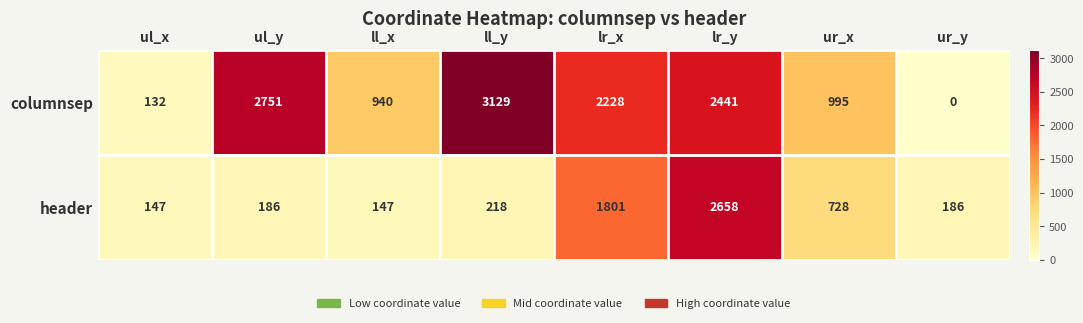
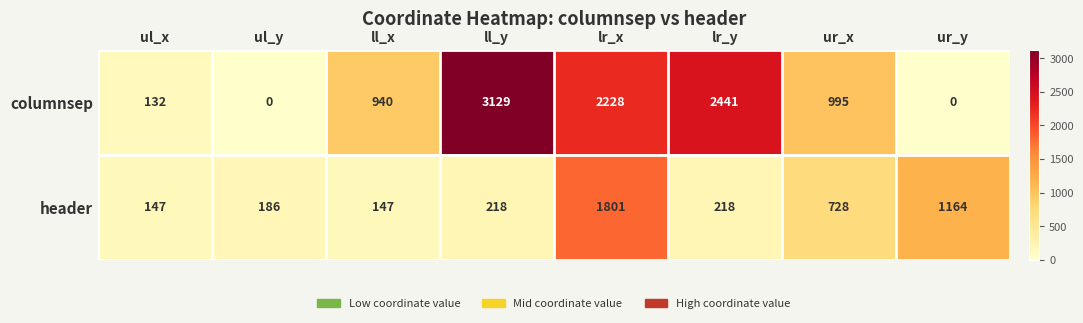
  {
    "columnsep": {
      "ul_x": 132,
-     "ul_y": 2751,
+     "ul_y": 0,
      "ll_x": 940,
      "ll_y": 3129,
      "lr_x": 2228,
      "lr_y": 2441,
      "ur_x": 995,
      "ur_y": 0
    },
    "header": {
      "ul_x": 147,
      "ul_y": 186,
      "ll_x": 147,
      "ll_y": 218,
      "lr_x": 1801,
-     "lr_y": 2658,
+     "lr_y": 218,
      "ur_x": 728,
-     "ur_y": 186
+     "ur_y": 1164
    }
  }
